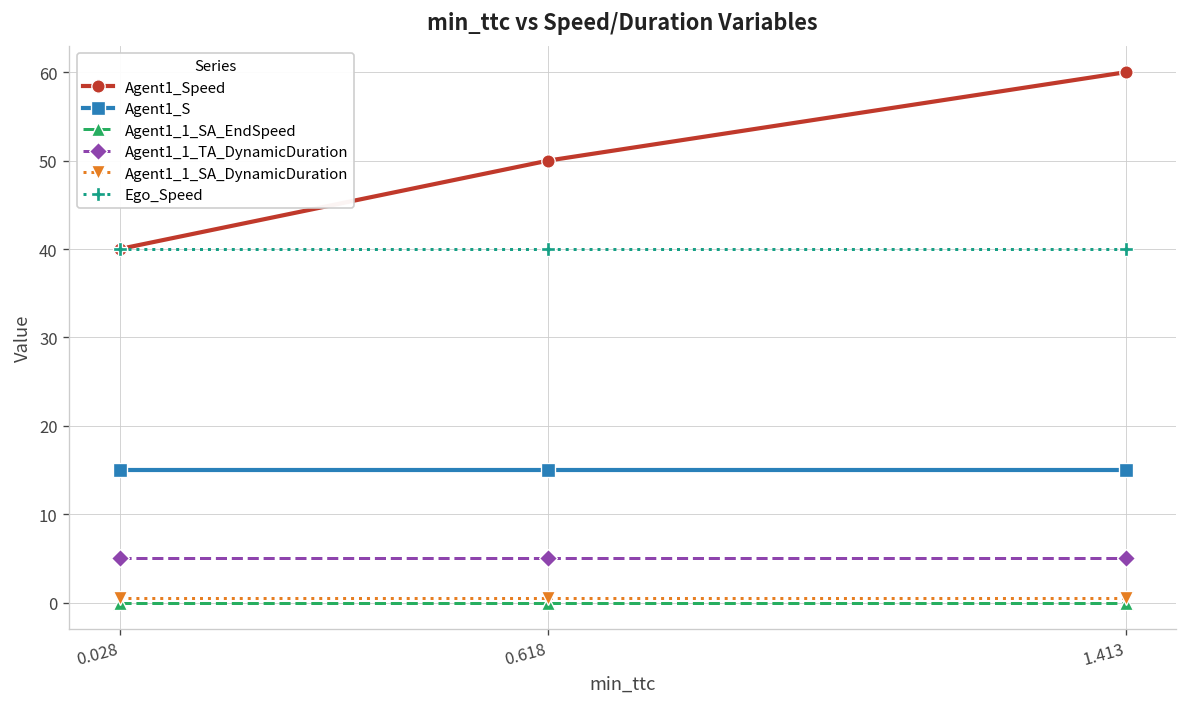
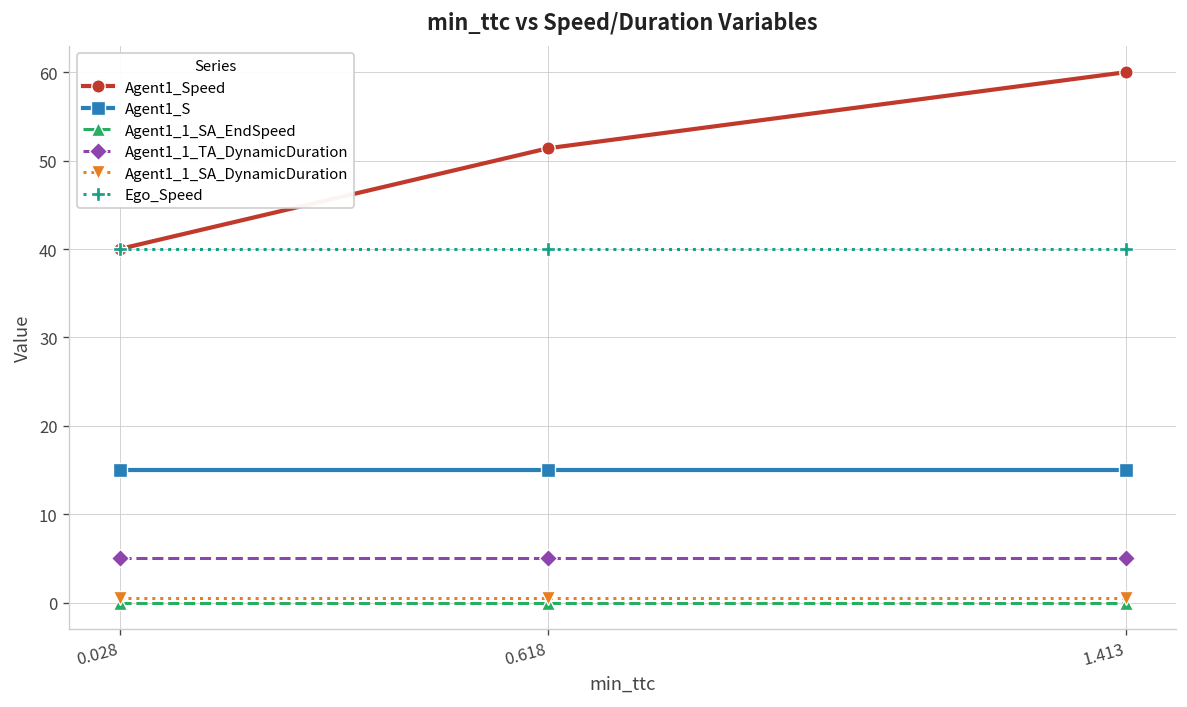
  {
    "Agent1_Speed": {
-     "0.618": 50,
+     "0.618": 51,
      "1.413": 60
    },
    "Agent1_S": {
      "0.028": 15,
      "0.618": 15,
      "1.413": 15
    },
    "Agent1_1_TA_DynamicDuration": {
      "0.028": 5,
      "0.618": 5,
      "1.413": 5
    },
    "Agent1_1_SA_DynamicDuration": {
      "0.028": 1,
      "0.618": 1,
      "1.413": 1
    }
  }
